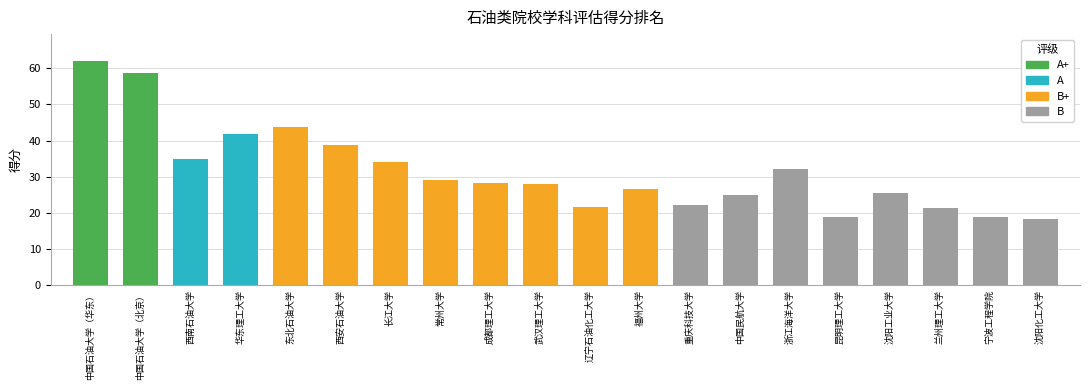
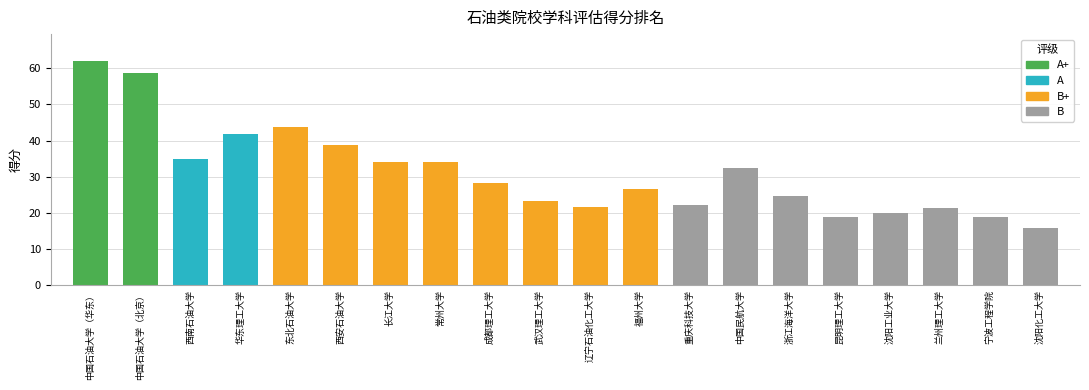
  {
    "A+": {
      "中国石油大学（华东）": 62,
      "中国石油大学（北京）": 59
    },
    "A": {
      "西南石油大学": 35,
      "华东理工大学": 42
    },
    "B+": {
      "东北石油大学": 44,
      "西安石油大学": 39,
      "长江大学": 34,
-     "常州大学": 29,
+     "常州大学": 34,
      "成都理工大学": 28,
-     "武汉理工大学": 28,
+     "武汉理工大学": 23,
      "辽宁石油化工大学": 22,
      "福州大学": 27
    },
    "B": {
      "重庆科技大学": 22,
-     "中国民航大学": 25,
-     "浙江海洋大学": 32,
+     "中国民航大学": 32,
+     "浙江海洋大学": 25,
      "昆明理工大学": 19,
-     "沈阳工业大学": 26,
+     "沈阳工业大学": 20,
      "兰州理工大学": 21,
      "宁波工程学院": 19,
-     "沈阳化工大学": 18
+     "沈阳化工大学": 16
    }
  }
